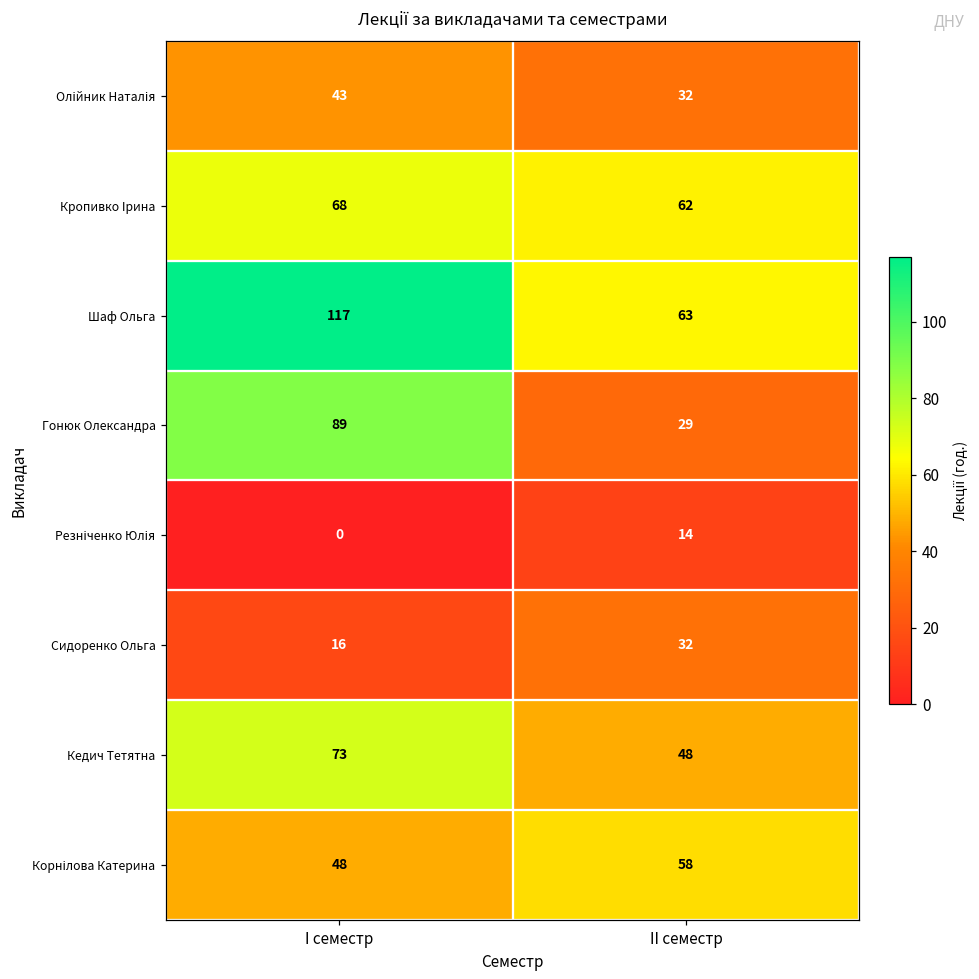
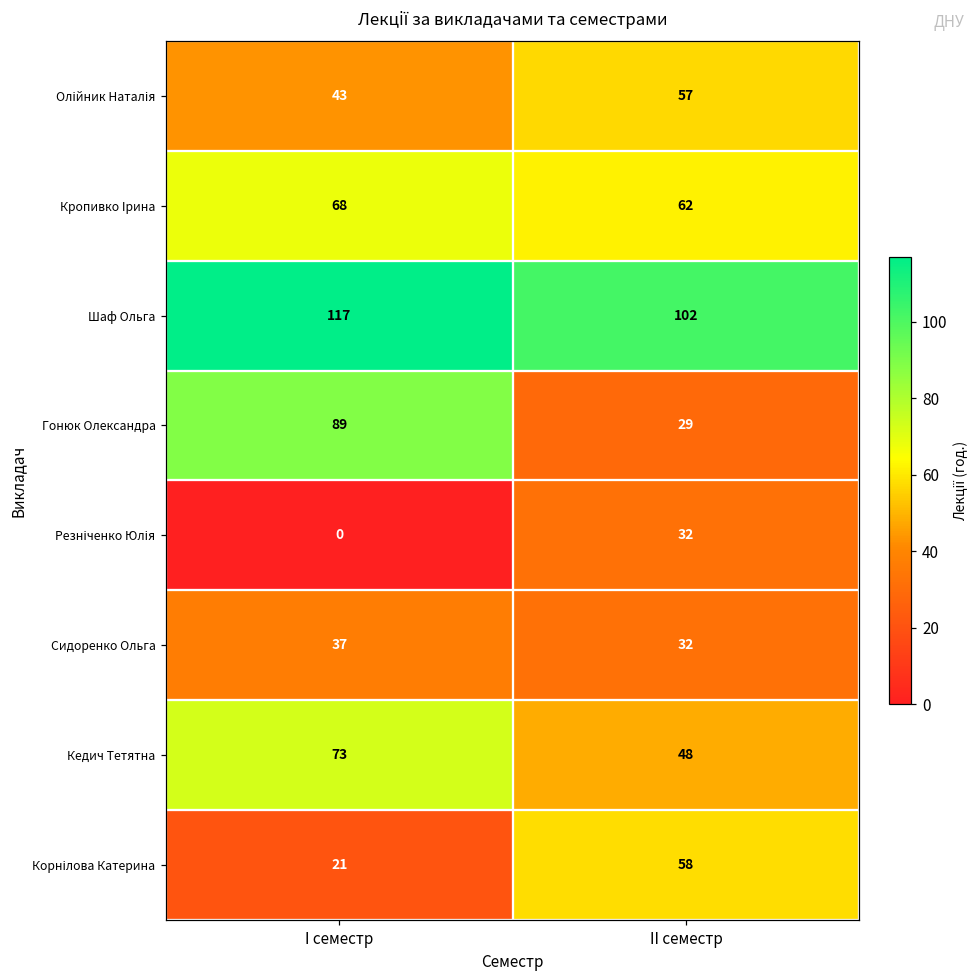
  {
    "Олійник Наталія": {
      "І семестр": 43,
-     "ІІ семестр": 32
+     "ІІ семестр": 57
    },
    "Кропивко Ірина": {
      "І семестр": 68,
      "ІІ семестр": 62
    },
    "Шаф Ольга": {
      "І семестр": 117,
-     "ІІ семестр": 63
+     "ІІ семестр": 102
    },
    "Гонюк Олександра": {
      "І семестр": 89,
      "ІІ семестр": 29
    },
    "Резніченко Юлія": {
      "І семестр": 0,
-     "ІІ семестр": 14
+     "ІІ семестр": 32
    },
    "Сидоренко Ольга": {
-     "І семестр": 16,
+     "І семестр": 37,
      "ІІ семестр": 32
    },
    "Кедич Тетятна": {
      "І семестр": 73,
      "ІІ семестр": 48
    },
    "Корнілова Катерина": {
-     "І семестр": 48,
+     "І семестр": 21,
      "ІІ семестр": 58
    }
  }
